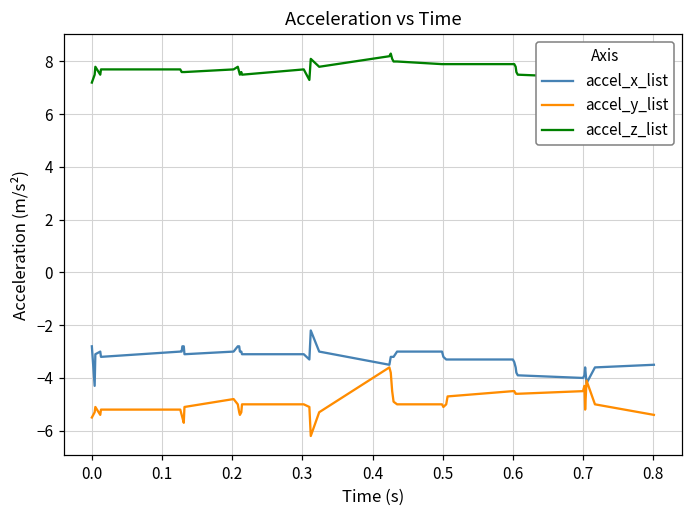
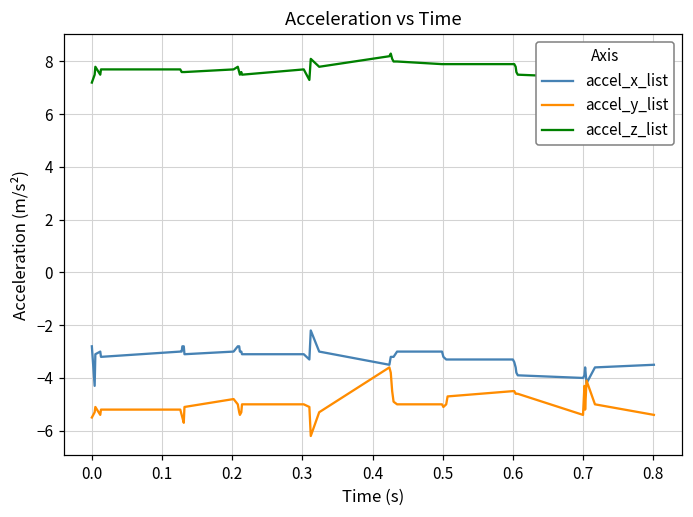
  {
    "accel_x_list": {
      "0.0": -2.8,
      "0.6": -3.3,
      "0.7": -4.0
    },
    "accel_y_list": {
      "0.0": -5.5,
      "0.6": -4.5,
-     "0.7": -4.5
+     "0.7": -5.4
    },
    "accel_z_list": {
      "0.0": 7.2,
      "0.6": 7.9
    }
  }
